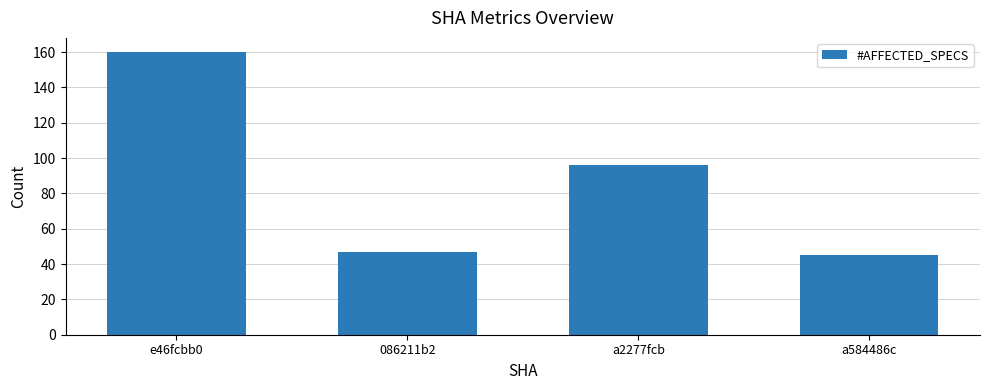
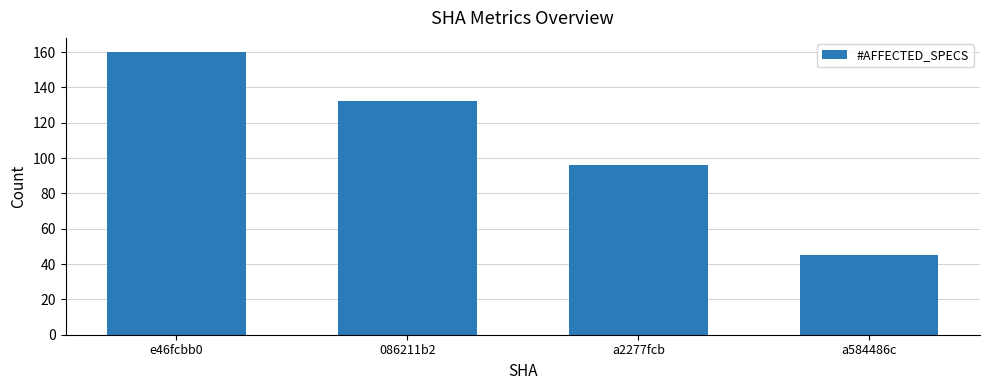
  {
    "e46fcbb0": 160,
-   "086211b2": 47,
+   "086211b2": 132,
    "a2277fcb": 96,
    "a584486c": 45
  }
